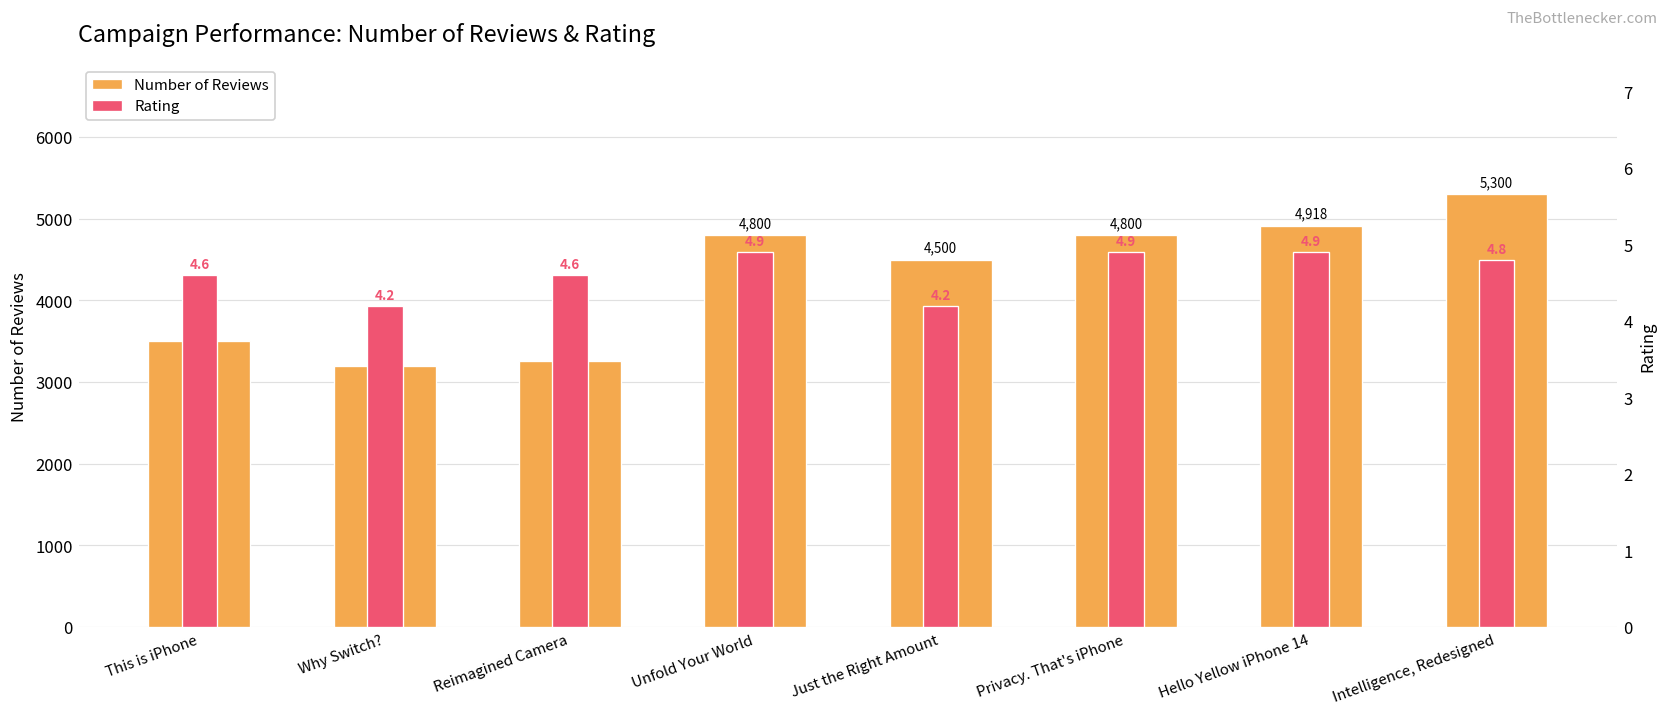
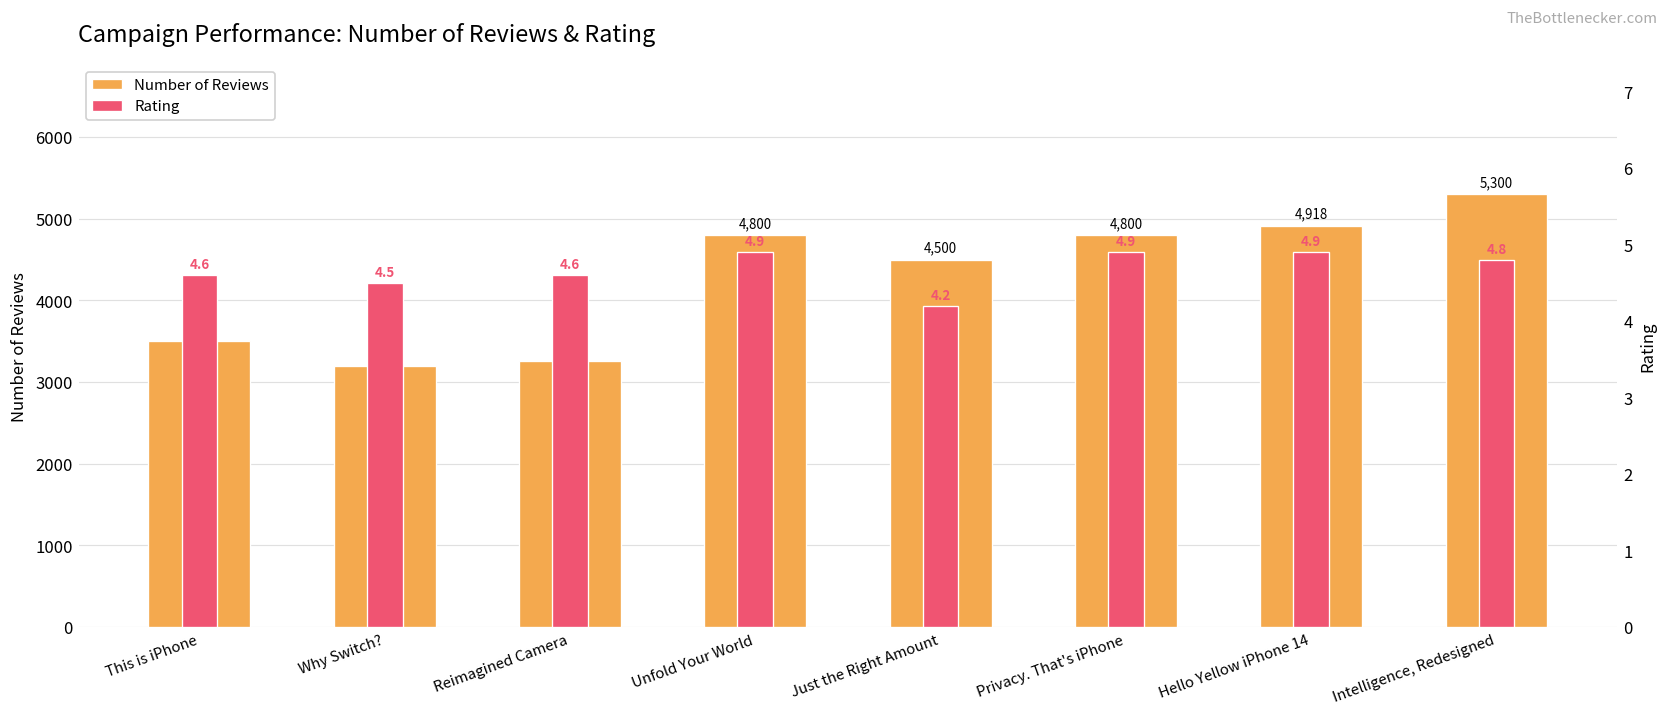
  {
    "Number of Reviews": {
      "Why Switch?": "3,200",
      "Unfold Your World": "4,800",
      "Just the Right Amount": "4,500",
      "Privacy. That's iPhone": "4,800",
      "Hello Yellow iPhone 14": "4,918",
      "Intelligence, Redesigned": "5,300"
    },
    "Rating": {
      "This is iPhone": "4.6",
-     "Why Switch?": "4.2",
+     "Why Switch?": "4.5",
      "Reimagined Camera": "4.6",
      "Unfold Your World": "4.9",
      "Just the Right Amount": "4.2",
      "Privacy. That's iPhone": "4.9",
      "Hello Yellow iPhone 14": "4.9",
      "Intelligence, Redesigned": "4.8"
    }
  }
